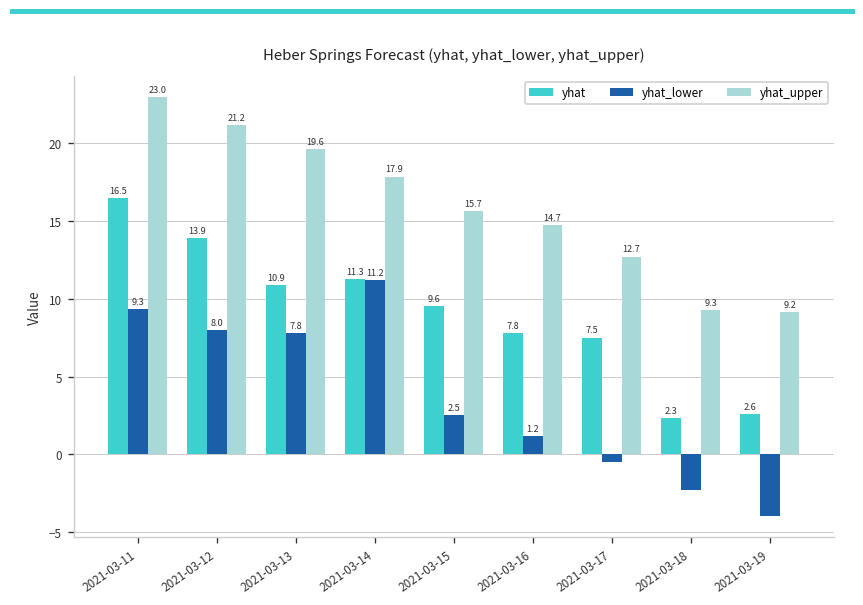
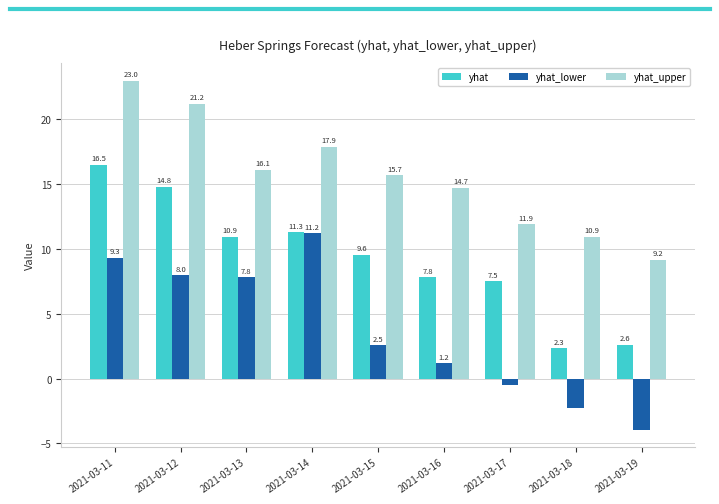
  {
    "yhat": {
      "2021-03-11": 16.5,
-     "2021-03-12": 13.9,
+     "2021-03-12": 14.8,
      "2021-03-13": 10.9,
      "2021-03-14": 11.3,
      "2021-03-15": 9.6,
      "2021-03-16": 7.8,
      "2021-03-17": 7.5,
      "2021-03-18": 2.3,
      "2021-03-19": 2.6
    },
    "yhat_lower": {
      "2021-03-11": 9.3,
      "2021-03-12": 8.0,
      "2021-03-13": 7.8,
      "2021-03-14": 11.2,
      "2021-03-15": 2.5,
      "2021-03-16": 1.2
    },
    "yhat_upper": {
      "2021-03-11": 23.0,
      "2021-03-12": 21.2,
-     "2021-03-13": 19.6,
+     "2021-03-13": 16.1,
      "2021-03-14": 17.9,
      "2021-03-15": 15.7,
      "2021-03-16": 14.7,
-     "2021-03-17": 12.7,
-     "2021-03-18": 9.3,
+     "2021-03-17": 11.9,
+     "2021-03-18": 10.9,
      "2021-03-19": 9.2
    }
  }
